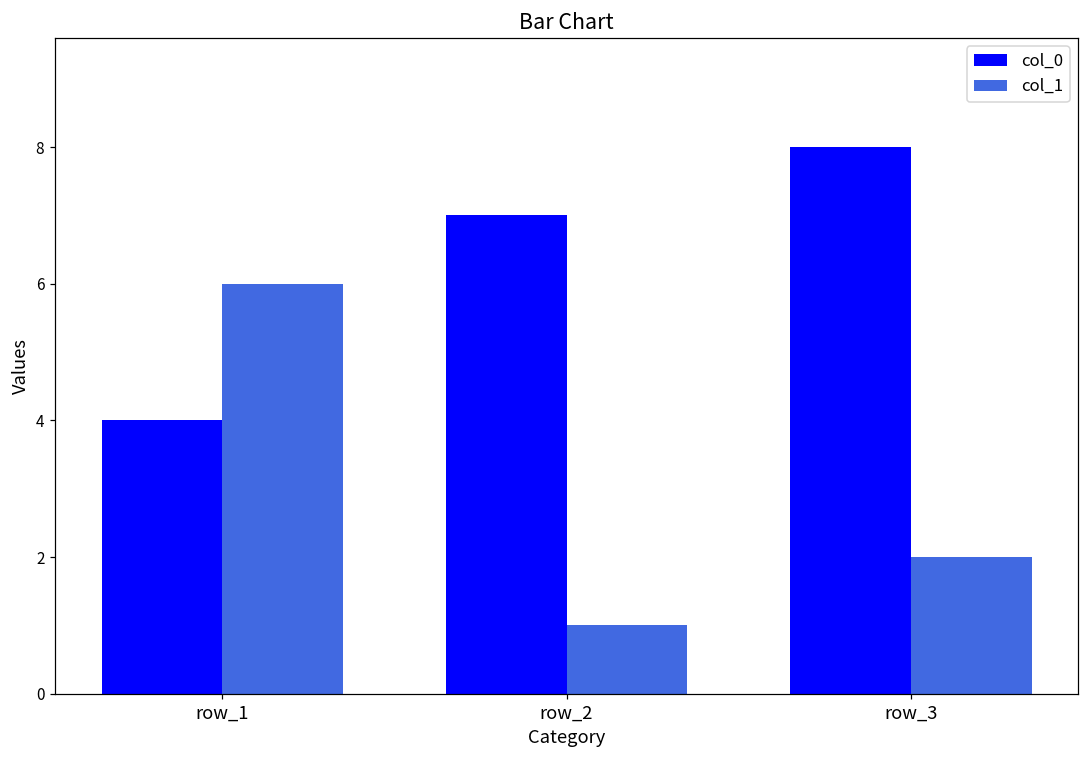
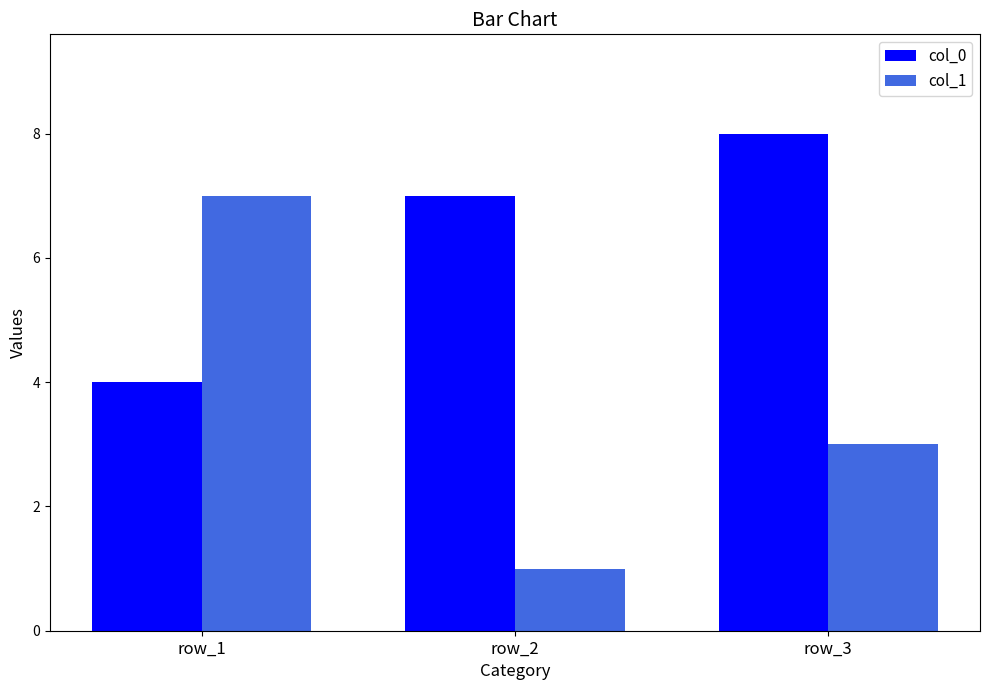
  {
    "col_0": {
      "row_1": 4,
      "row_2": 7,
      "row_3": 8
    },
    "col_1": {
-     "row_1": 6,
+     "row_1": 7,
      "row_2": 1,
-     "row_3": 2
+     "row_3": 3
    }
  }
